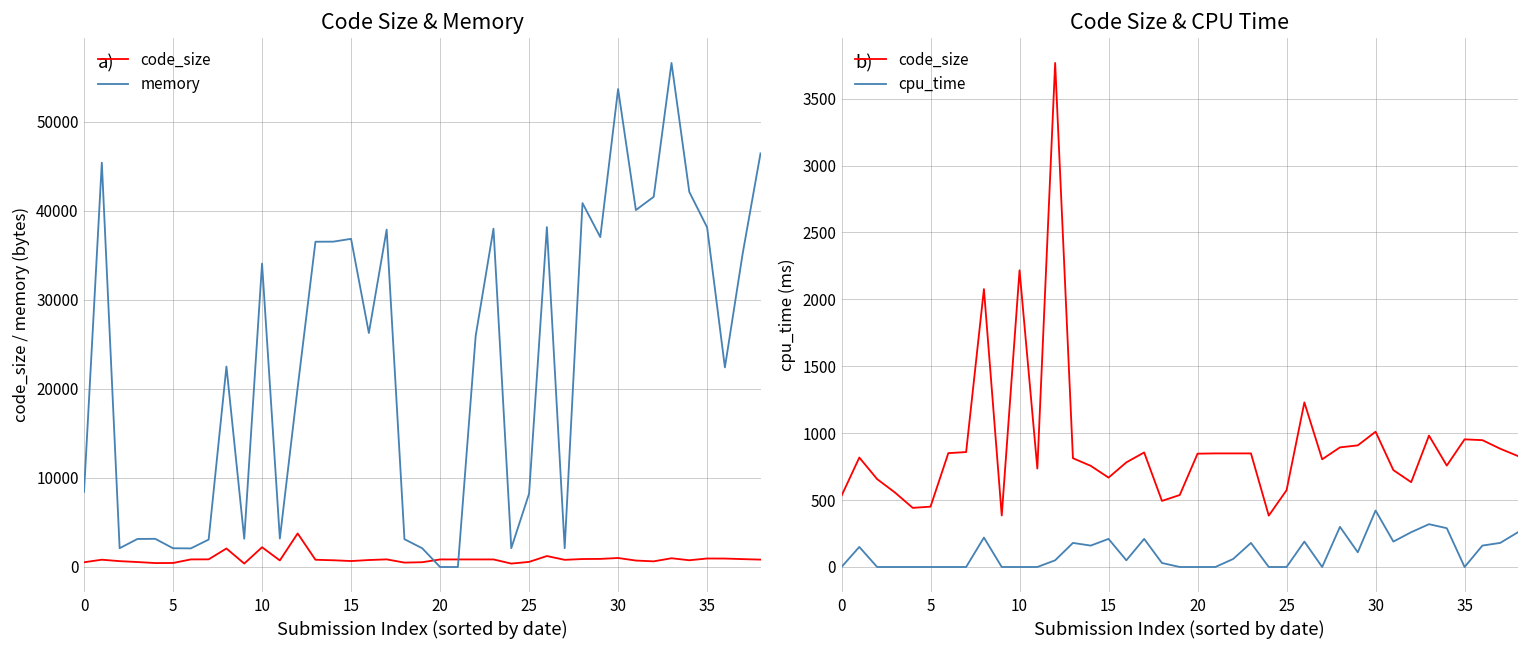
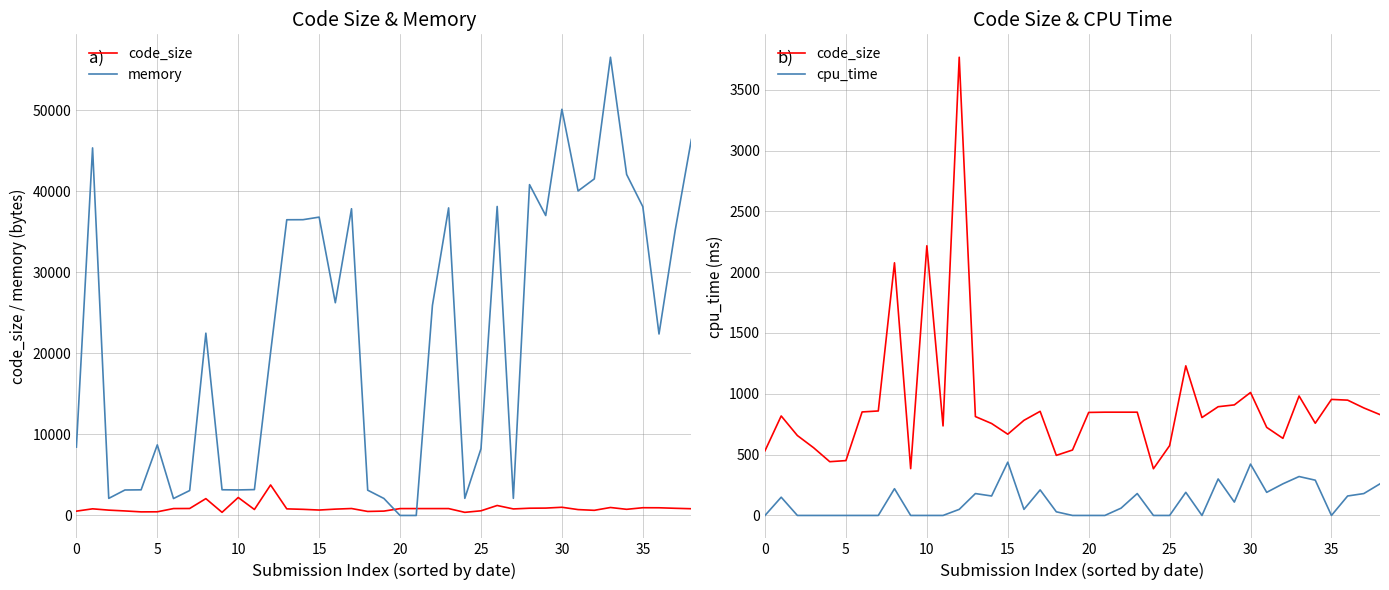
  {
    "Code Size & Memory": {
      "code_size": {
        "0": 1000,
        "5": 0,
        "10": 2000,
        "15": 1000,
        "20": 1000,
        "25": 1000,
        "30": 1000,
        "35": 1000
      },
      "memory": {
        "0": 8000,
-       "5": 2000,
-       "10": 34000,
+       "5": 9000,
+       "10": 3000,
        "15": 37000,
        "20": 0,
        "25": 8000,
-       "30": 54000,
+       "30": 50000,
        "35": 38000
      }
    },
    "Code Size & CPU Time": {
      "code_size": {
        "0": 530,
        "5": 450,
        "10": 2220,
        "15": 670,
        "20": 850,
        "25": 570,
        "30": 1010,
        "35": 950
      },
      "cpu_time": {
        "0": 0,
        "5": 0,
        "10": 0,
-       "15": 210,
+       "15": 440,
        "20": 0,
        "25": 0,
        "30": 420,
        "35": 0
      }
    }
  }
